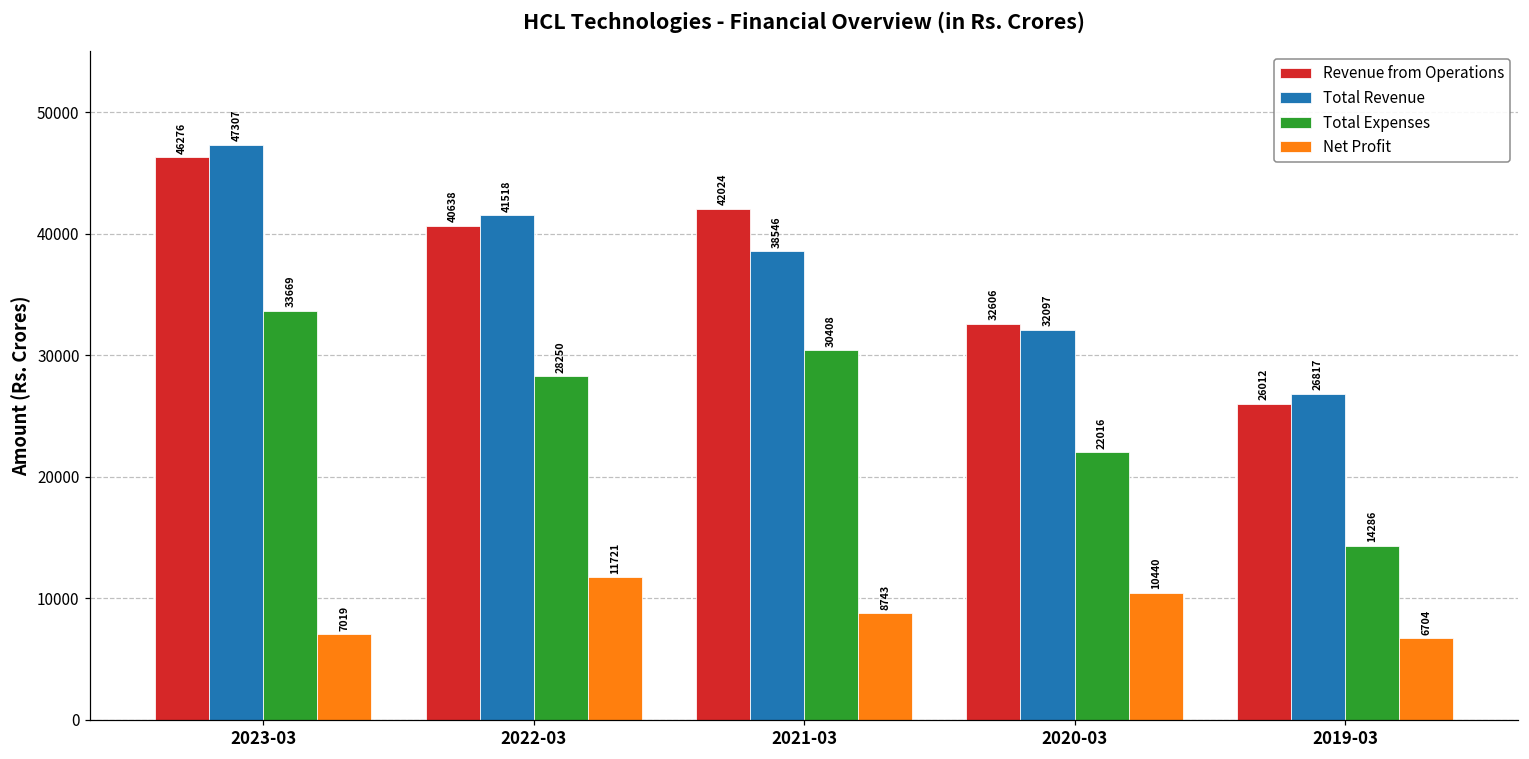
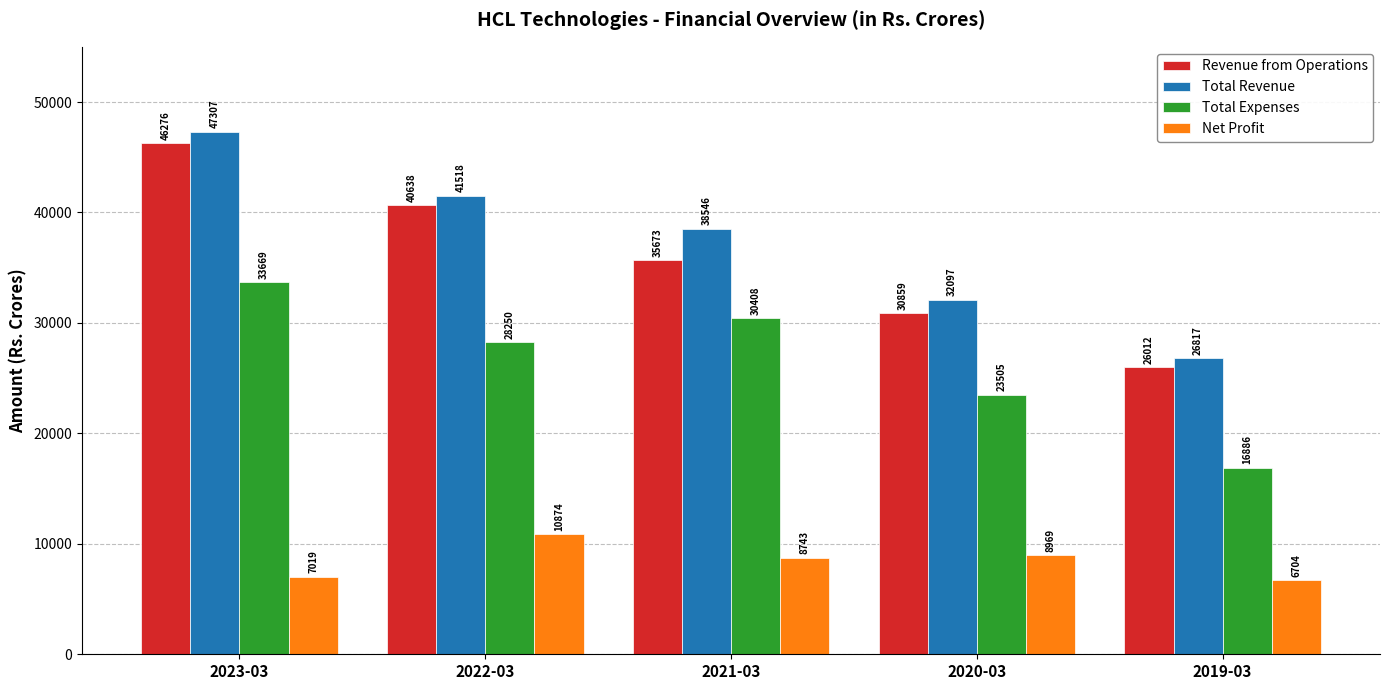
  {
    "Revenue from Operations": {
      "2023-03": 46276,
      "2022-03": 40638,
-     "2021-03": 42024,
-     "2020-03": 32606,
+     "2021-03": 35673,
+     "2020-03": 30859,
      "2019-03": 26012
    },
    "Total Revenue": {
      "2023-03": 47307,
      "2022-03": 41518,
      "2021-03": 38546,
      "2020-03": 32097,
      "2019-03": 26817
    },
    "Total Expenses": {
      "2023-03": 33669,
      "2022-03": 28250,
      "2021-03": 30408,
-     "2020-03": 22016,
-     "2019-03": 14286
+     "2020-03": 23505,
+     "2019-03": 16886
    },
    "Net Profit": {
      "2023-03": 7019,
-     "2022-03": 11721,
+     "2022-03": 10874,
      "2021-03": 8743,
-     "2020-03": 10440,
+     "2020-03": 8969,
      "2019-03": 6704
    }
  }
